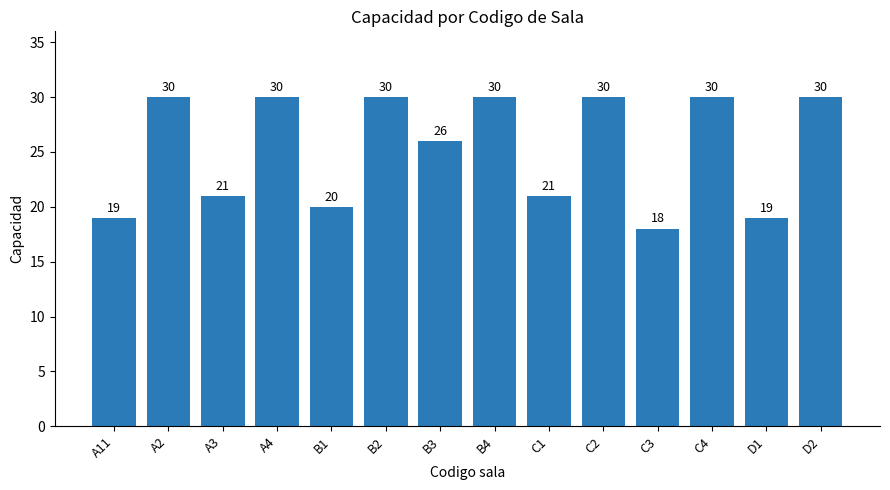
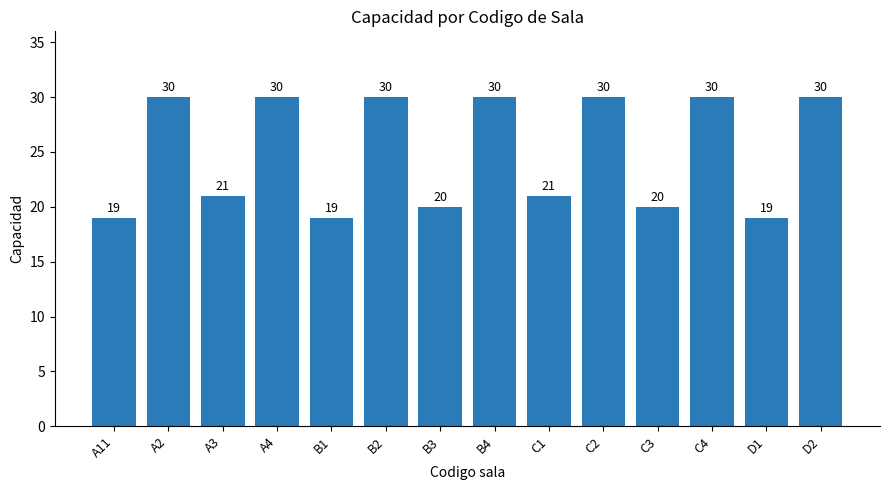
  {
    "A11": 19,
    "A2": 30,
    "A3": 21,
    "A4": 30,
-   "B1": 20,
+   "B1": 19,
    "B2": 30,
-   "B3": 26,
+   "B3": 20,
    "B4": 30,
    "C1": 21,
    "C2": 30,
-   "C3": 18,
+   "C3": 20,
    "C4": 30,
    "D1": 19,
    "D2": 30
  }
